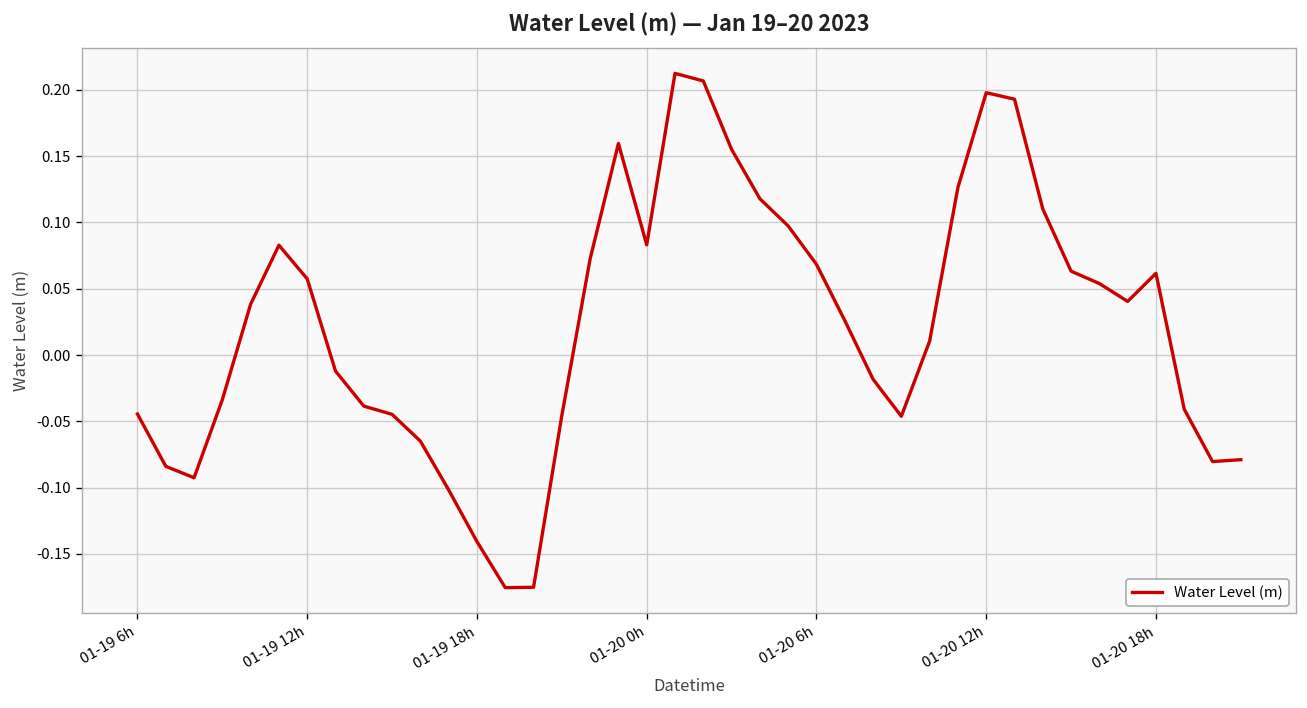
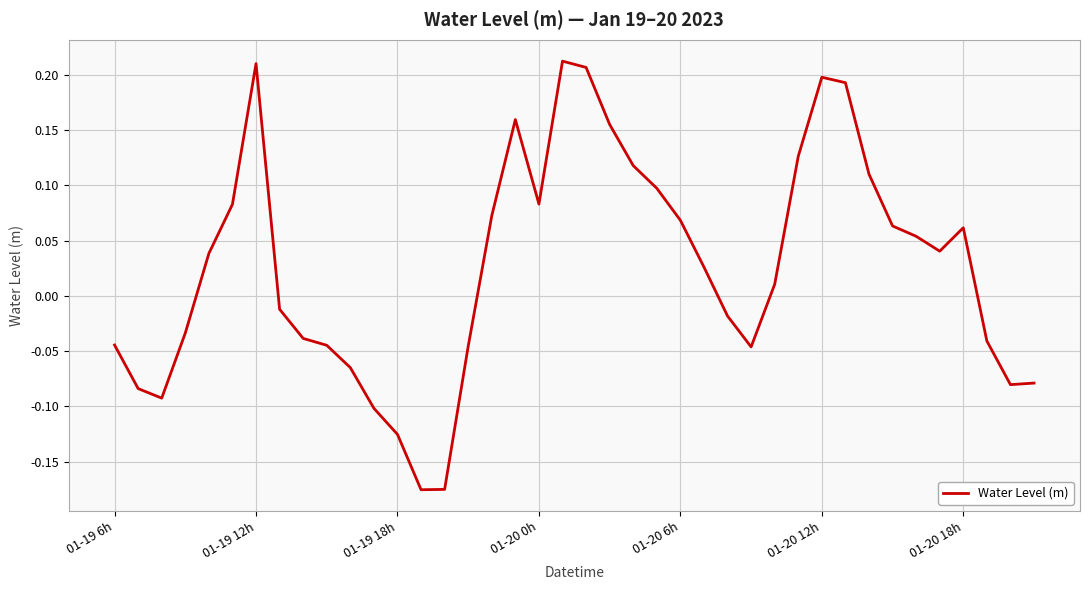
  {
    "01-19 6h": -0.044,
-   "01-19 12h": 0.057,
-   "01-19 18h": -0.141,
+   "01-19 12h": 0.210,
+   "01-19 18h": -0.125,
    "01-20 0h": 0.083,
    "01-20 6h": 0.068,
    "01-20 12h": 0.198,
    "01-20 18h": 0.062
  }
